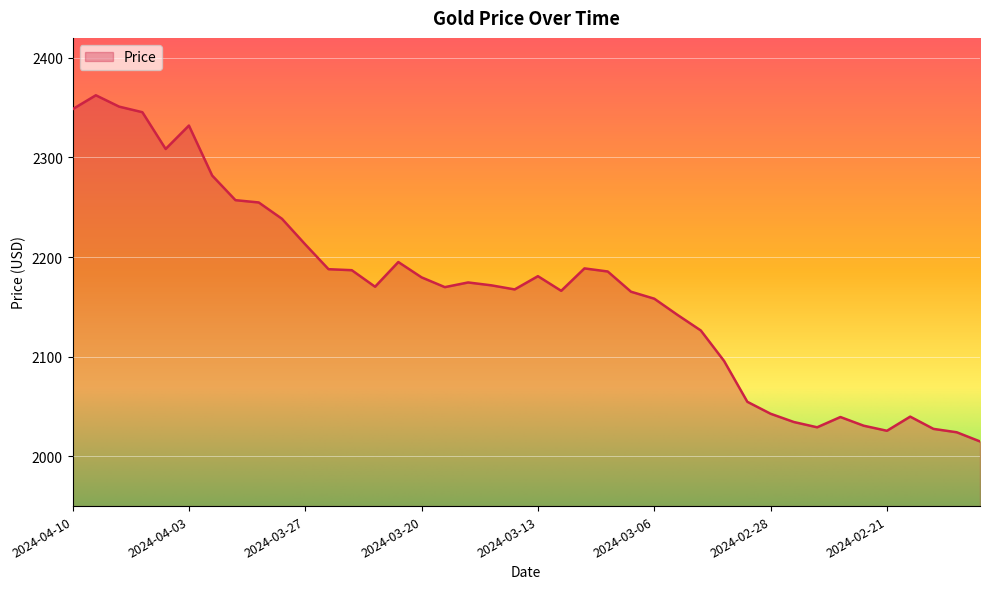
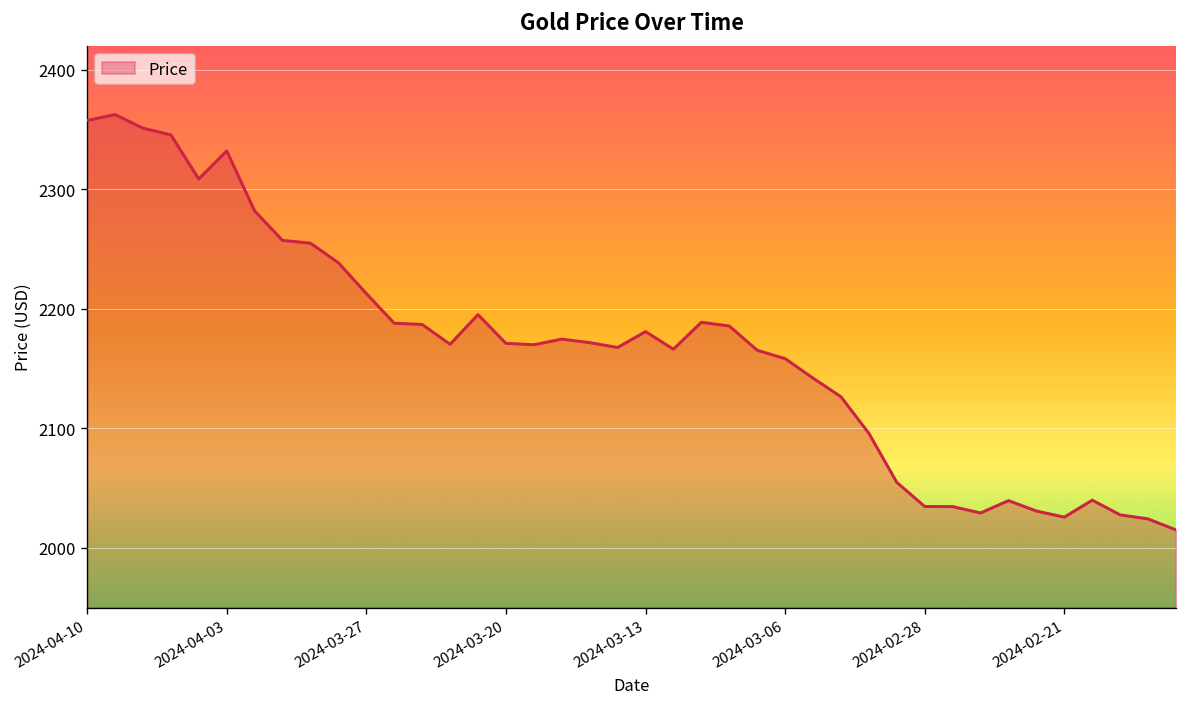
  {
-   "2024-04-10": 2350,
+   "2024-04-10": 2360,
    "2024-04-03": 2330,
    "2024-03-27": 2210,
-   "2024-03-20": 2180,
+   "2024-03-20": 2170,
    "2024-03-13": 2180,
    "2024-03-06": 2160,
-   "2024-02-28": 2040,
+   "2024-02-28": 2030,
    "2024-02-21": 2030
  }
